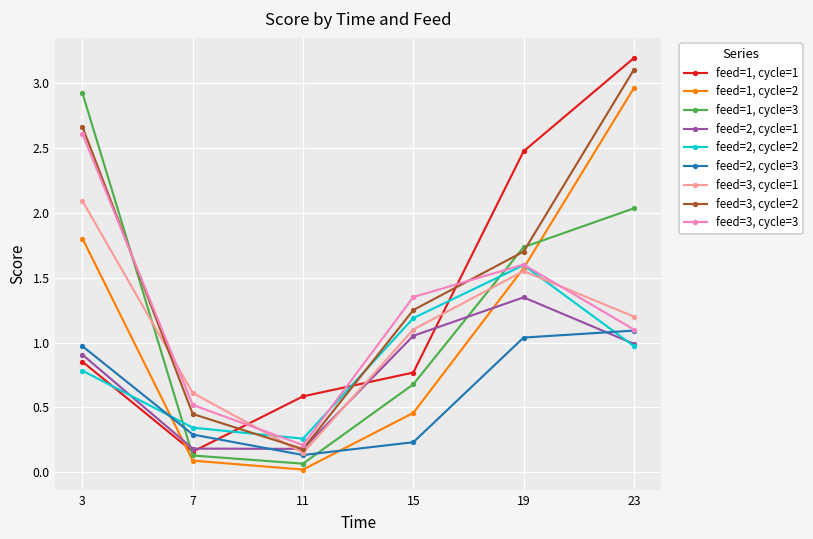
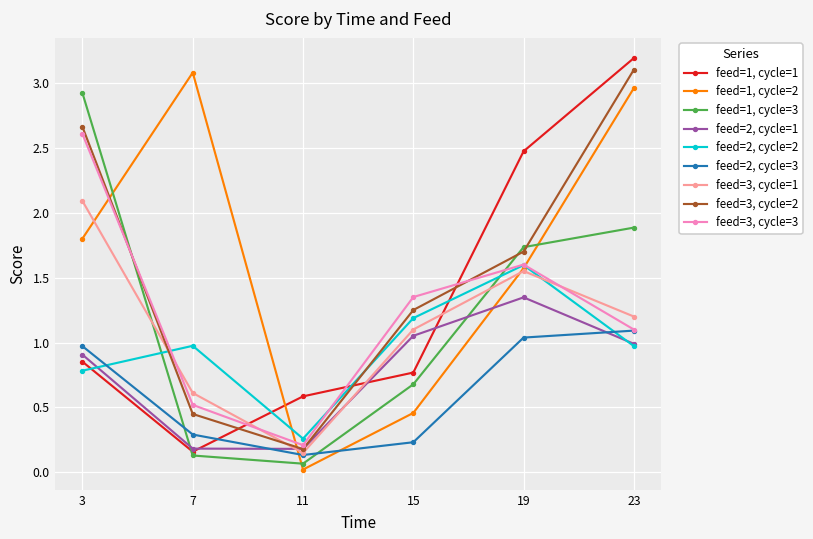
  {
    "feed=1, cycle=1": {
      "3": 0.85,
      "7": 0.16,
      "11": 0.59,
      "15": 0.77,
      "19": 2.47,
      "23": 3.19
    },
    "feed=1, cycle=2": {
      "3": 1.80,
-     "7": 0.09,
+     "7": 3.08,
      "11": 0.02,
      "15": 0.46,
      "23": 2.96
    },
    "feed=1, cycle=3": {
      "3": 2.92,
      "7": 0.13,
      "11": 0.07,
      "15": 0.68,
      "19": 1.73,
-     "23": 2.03
+     "23": 1.88
    },
    "feed=2, cycle=1": {
      "3": 0.91,
      "7": 0.18,
      "15": 1.05,
      "19": 1.35
    },
    "feed=2, cycle=2": {
      "3": 0.78,
-     "7": 0.34,
+     "7": 0.97,
      "11": 0.26,
      "15": 1.19
    },
    "feed=2, cycle=3": {
      "3": 0.97,
      "7": 0.29,
      "15": 0.23,
      "19": 1.04
    },
    "feed=3, cycle=2": {
      "3": 2.66,
      "7": 0.45,
      "15": 1.25,
      "19": 1.70,
      "23": 3.10
    }
  }
